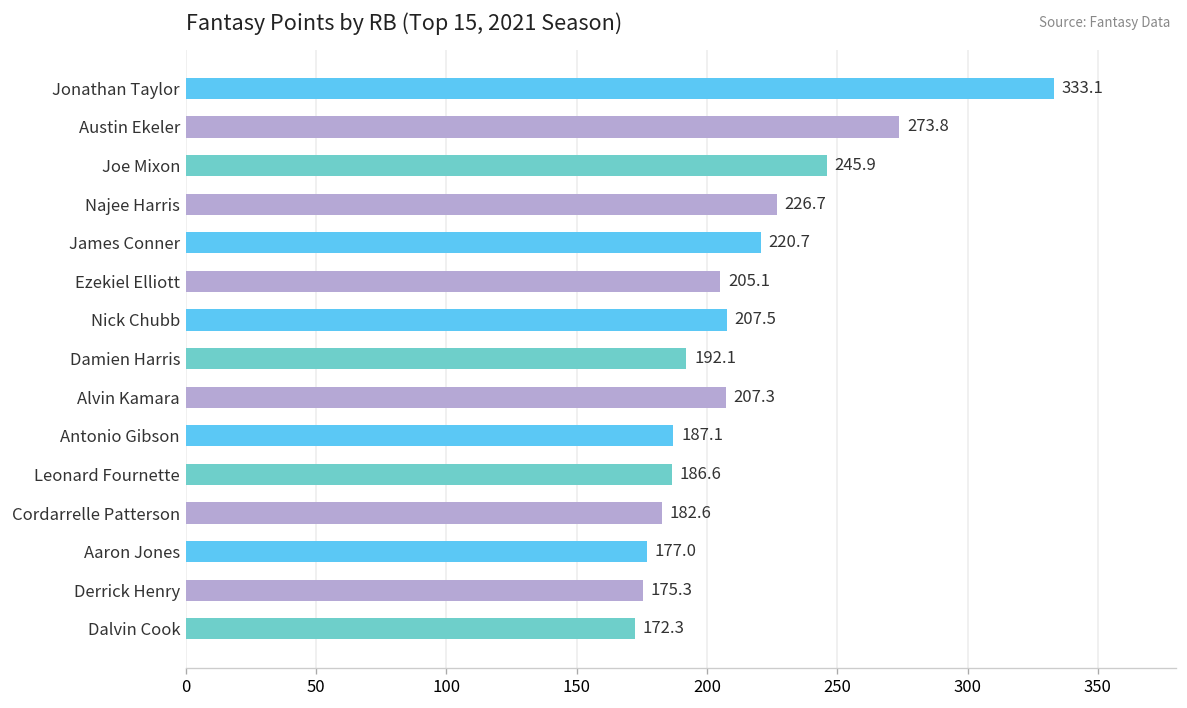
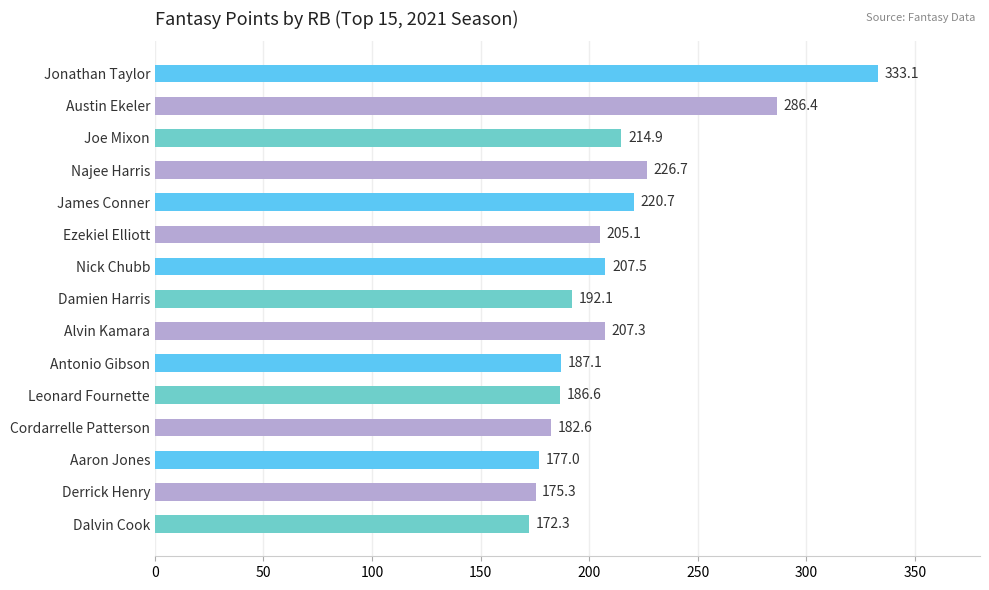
  {
    "Jonathan Taylor": 333.1,
-   "Austin Ekeler": 273.8,
-   "Joe Mixon": 245.9,
+   "Austin Ekeler": 286.4,
+   "Joe Mixon": 214.9,
    "Najee Harris": 226.7,
    "James Conner": 220.7,
    "Ezekiel Elliott": 205.1,
    "Nick Chubb": 207.5,
    "Damien Harris": 192.1,
    "Alvin Kamara": 207.3,
    "Antonio Gibson": 187.1,
    "Leonard Fournette": 186.6,
    "Cordarrelle Patterson": 182.6,
    "Aaron Jones": 177.0,
    "Derrick Henry": 175.3,
    "Dalvin Cook": 172.3
  }
